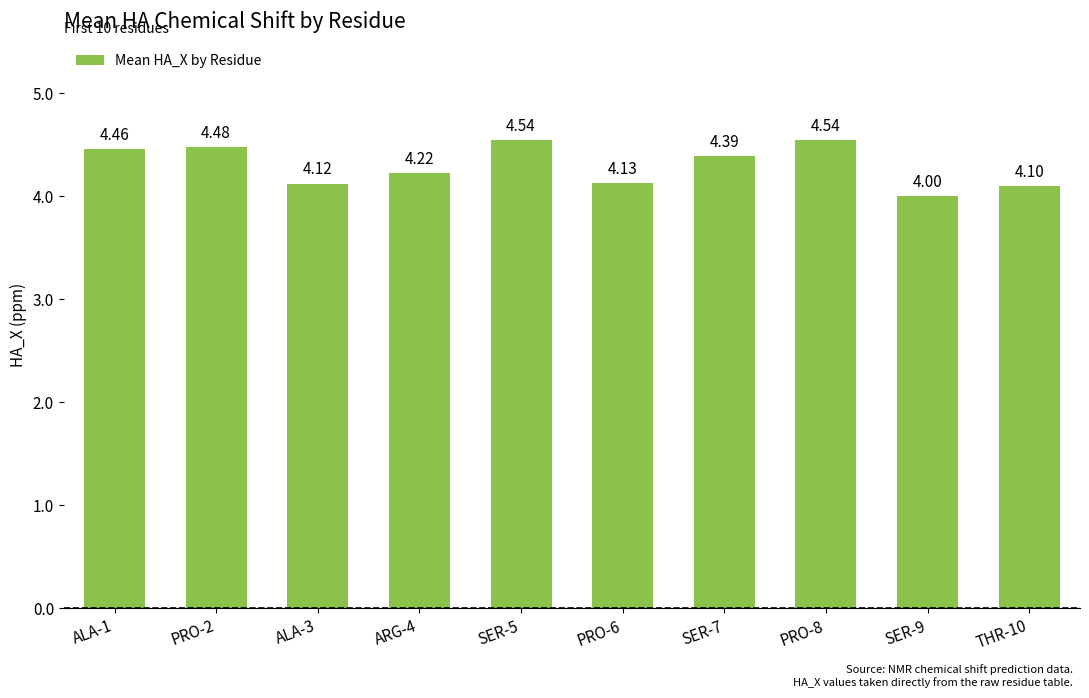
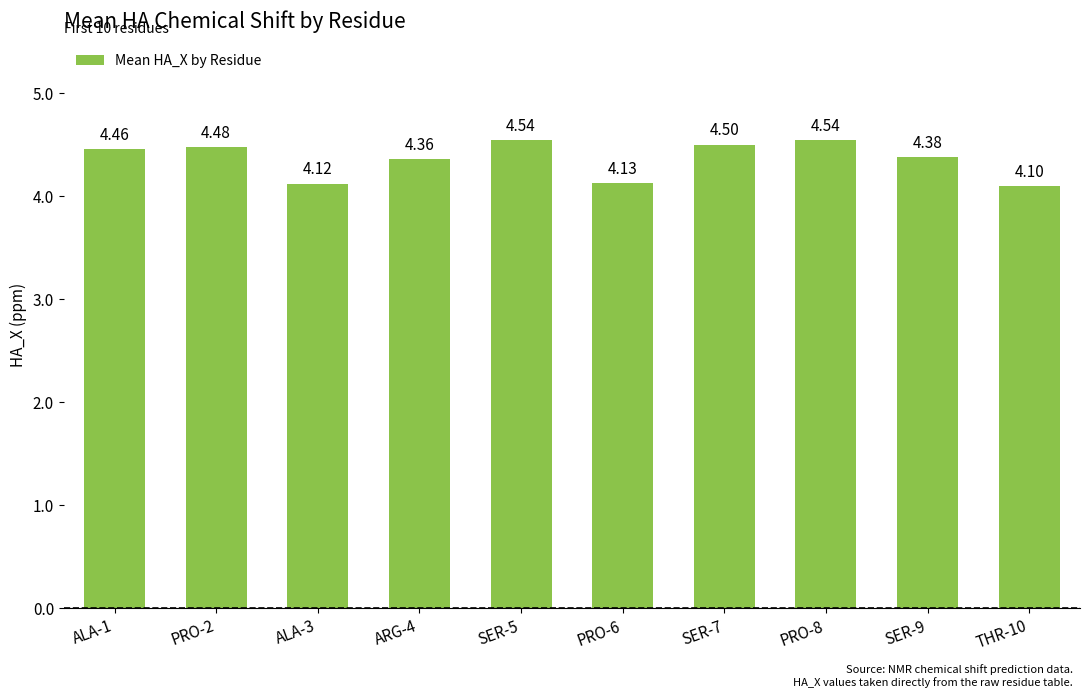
  {
    "ALA-1": 4.46,
    "PRO-2": 4.48,
    "ALA-3": 4.12,
-   "ARG-4": 4.22,
+   "ARG-4": 4.36,
    "SER-5": 4.54,
    "PRO-6": 4.13,
-   "SER-7": 4.39,
+   "SER-7": 4.50,
    "PRO-8": 4.54,
-   "SER-9": 4.00,
+   "SER-9": 4.38,
    "THR-10": 4.10
  }
